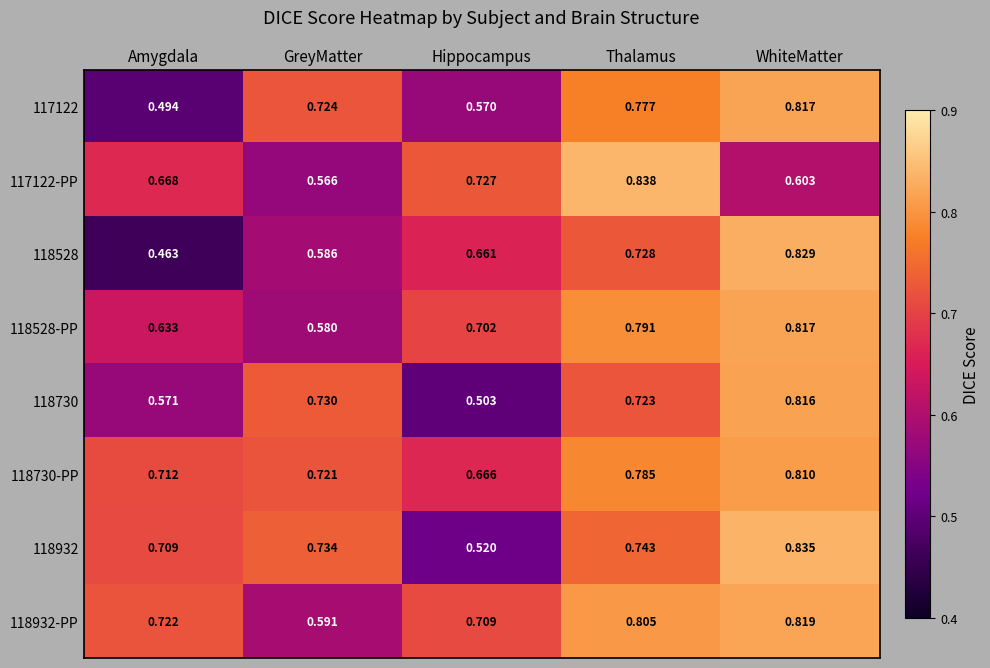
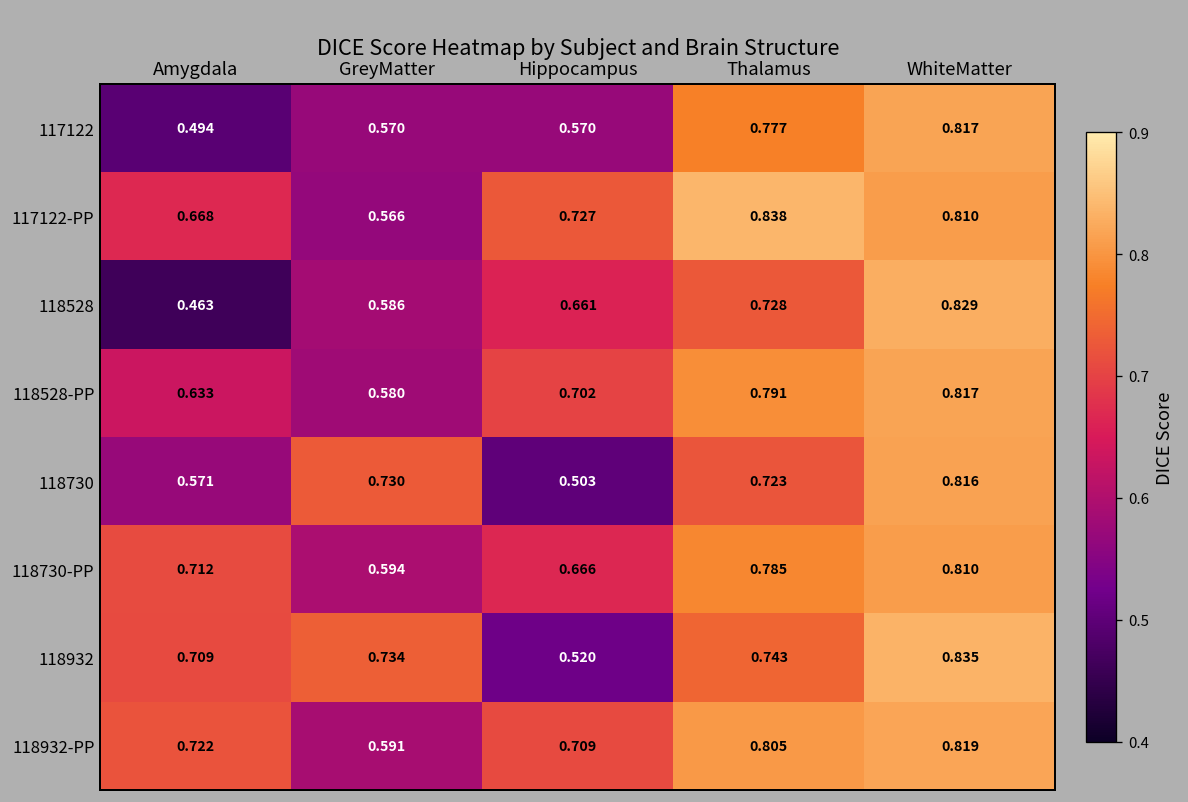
  {
    "117122": {
      "Amygdala": 0.494,
-     "GreyMatter": 0.724,
+     "GreyMatter": 0.570,
      "Hippocampus": 0.570,
      "Thalamus": 0.777,
      "WhiteMatter": 0.817
    },
    "117122-PP": {
      "Amygdala": 0.668,
      "GreyMatter": 0.566,
      "Hippocampus": 0.727,
      "Thalamus": 0.838,
-     "WhiteMatter": 0.603
+     "WhiteMatter": 0.810
    },
    "118528": {
      "Amygdala": 0.463,
      "GreyMatter": 0.586,
      "Hippocampus": 0.661,
      "Thalamus": 0.728,
      "WhiteMatter": 0.829
    },
    "118528-PP": {
      "Amygdala": 0.633,
      "GreyMatter": 0.580,
      "Hippocampus": 0.702,
      "Thalamus": 0.791,
      "WhiteMatter": 0.817
    },
    "118730": {
      "Amygdala": 0.571,
      "GreyMatter": 0.730,
      "Hippocampus": 0.503,
      "Thalamus": 0.723,
      "WhiteMatter": 0.816
    },
    "118730-PP": {
      "Amygdala": 0.712,
-     "GreyMatter": 0.721,
+     "GreyMatter": 0.594,
      "Hippocampus": 0.666,
      "Thalamus": 0.785,
      "WhiteMatter": 0.810
    },
    "118932": {
      "Amygdala": 0.709,
      "GreyMatter": 0.734,
      "Hippocampus": 0.520,
      "Thalamus": 0.743,
      "WhiteMatter": 0.835
    },
    "118932-PP": {
      "Amygdala": 0.722,
      "GreyMatter": 0.591,
      "Hippocampus": 0.709,
      "Thalamus": 0.805,
      "WhiteMatter": 0.819
    }
  }
